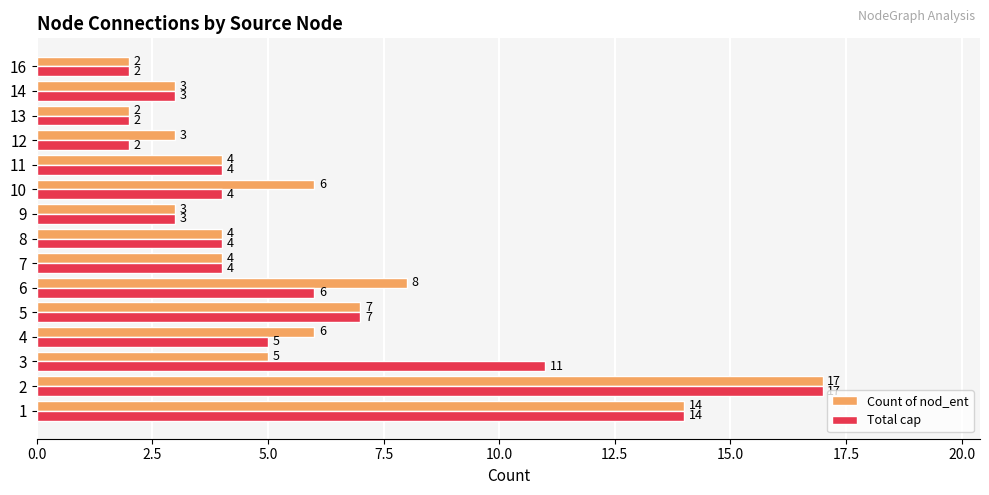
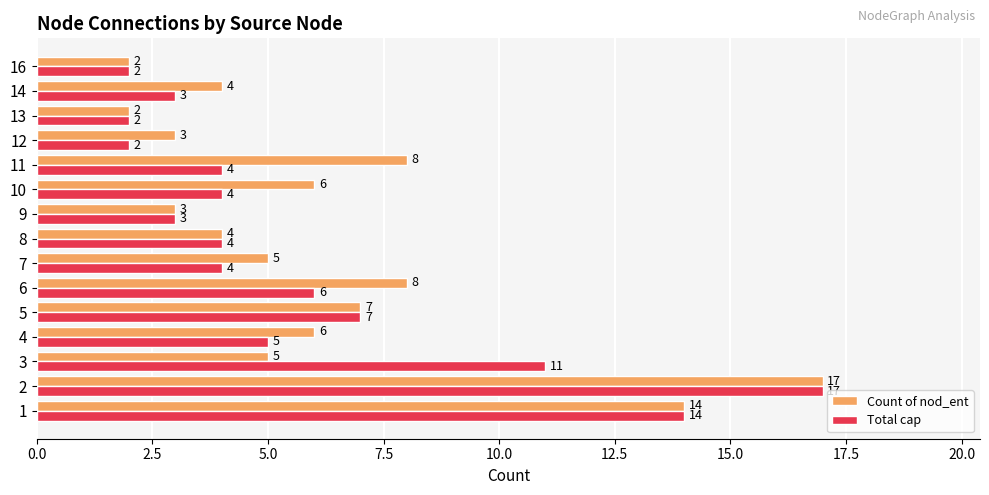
  {
    "Count of nod_ent": {
-     "14": 3,
+     "14": 4,
      "12": 3,
-     "11": 4,
+     "11": 8,
      "10": 6,
-     "7": 4,
+     "7": 5,
      "6": 8,
      "4": 6,
      "3": 5
    },
    "Total cap": {
      "14": 3,
      "12": 2,
      "11": 4,
      "10": 4,
      "7": 4,
      "6": 6,
      "4": 5,
      "3": 11
    }
  }
